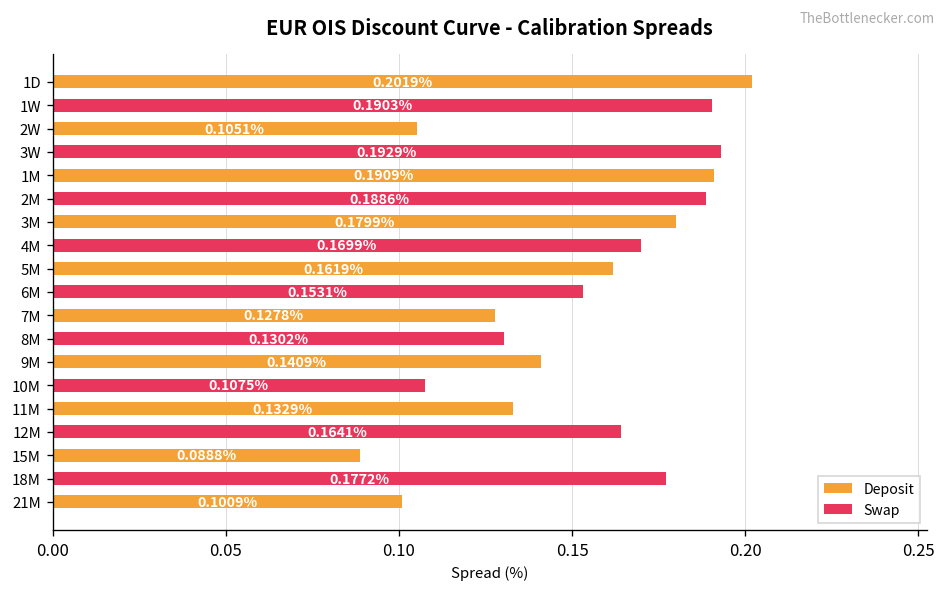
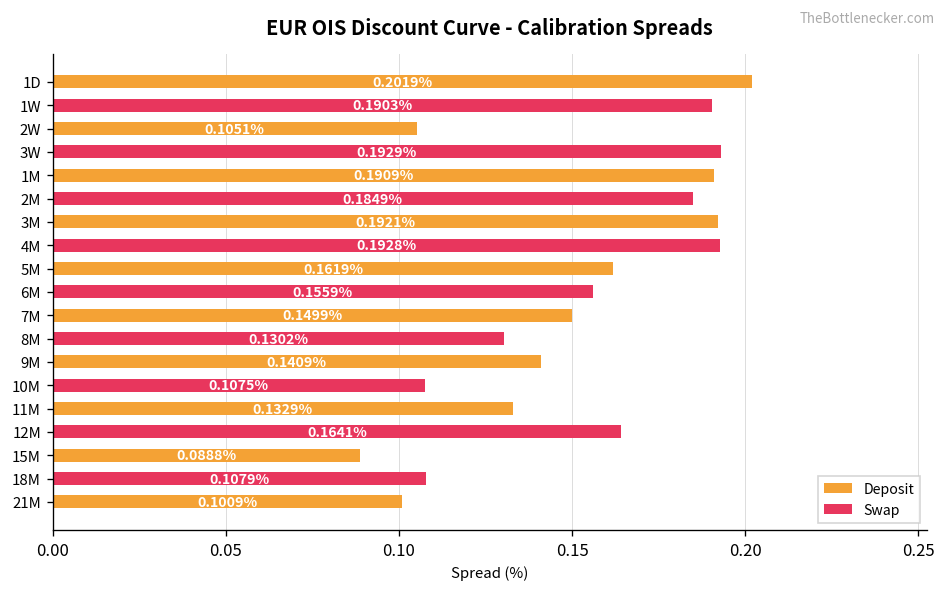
  {
    "Deposit": {
      "1D": "0.2019%",
      "2W": "0.1051%",
      "1M": "0.1909%",
-     "3M": "0.1799%",
+     "3M": "0.1921%",
      "5M": "0.1619%",
-     "7M": "0.1278%",
+     "7M": "0.1499%",
      "9M": "0.1409%",
      "11M": "0.1329%",
      "15M": "0.0888%",
      "21M": "0.1009%"
    },
    "Swap": {
      "1W": "0.1903%",
      "3W": "0.1929%",
-     "2M": "0.1886%",
-     "4M": "0.1699%",
-     "6M": "0.1531%",
+     "2M": "0.1849%",
+     "4M": "0.1928%",
+     "6M": "0.1559%",
      "8M": "0.1302%",
      "10M": "0.1075%",
      "12M": "0.1641%",
-     "18M": "0.1772%"
+     "18M": "0.1079%"
    }
  }
